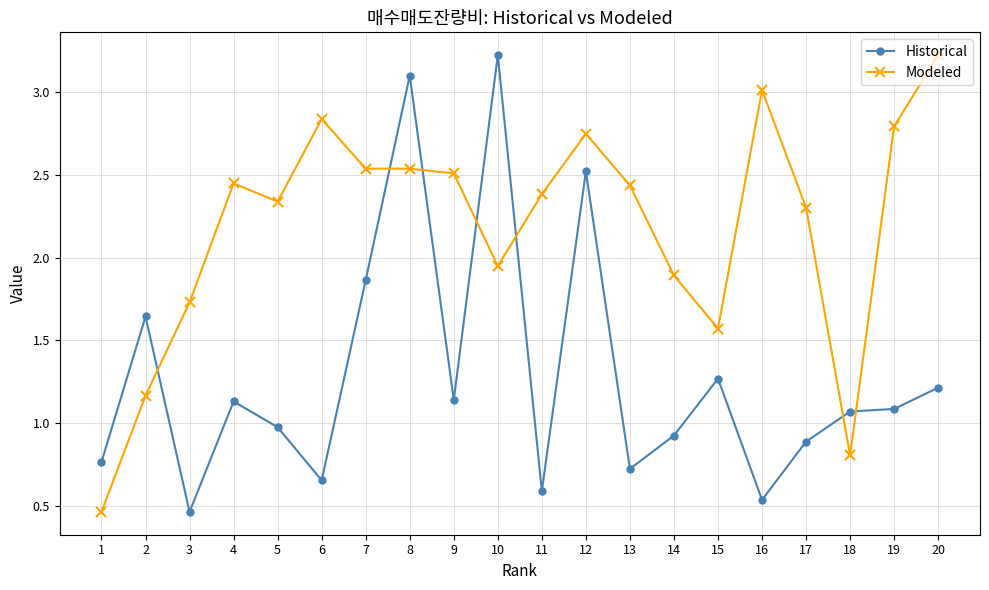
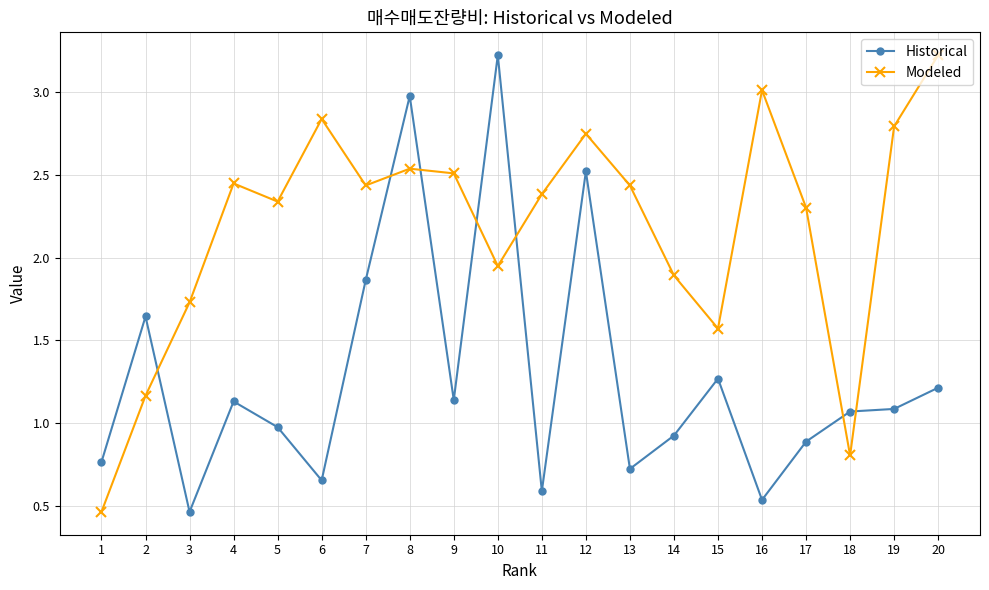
  {
    "Historical": {
      "1": 0.76,
      "2": 1.64,
      "3": 0.46,
      "4": 1.13,
      "5": 0.97,
      "6": 0.65,
      "7": 1.86,
-     "8": 3.10,
+     "8": 2.98,
      "9": 1.14,
      "10": 3.23,
      "11": 0.59,
      "12": 2.52,
      "13": 0.72,
      "14": 0.92,
      "15": 1.27,
      "16": 0.53,
      "17": 0.89,
      "18": 1.07,
      "19": 1.09,
      "20": 1.21
    },
    "Modeled": {
      "1": 0.46,
      "2": 1.17,
      "3": 1.73,
      "4": 2.45,
      "5": 2.34,
      "6": 2.84,
-     "7": 2.54,
+     "7": 2.44,
      "8": 2.54,
      "9": 2.51,
      "10": 1.95,
      "11": 2.38,
      "12": 2.75,
      "13": 2.44,
      "14": 1.89,
      "15": 1.57,
      "16": 3.01,
      "17": 2.30,
      "18": 0.80,
      "19": 2.79
    }
  }
